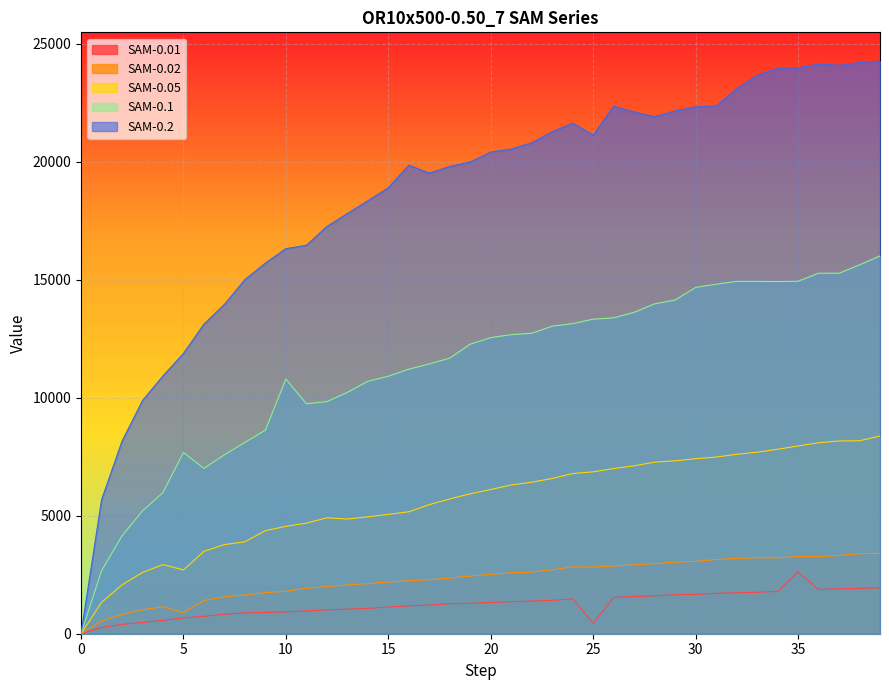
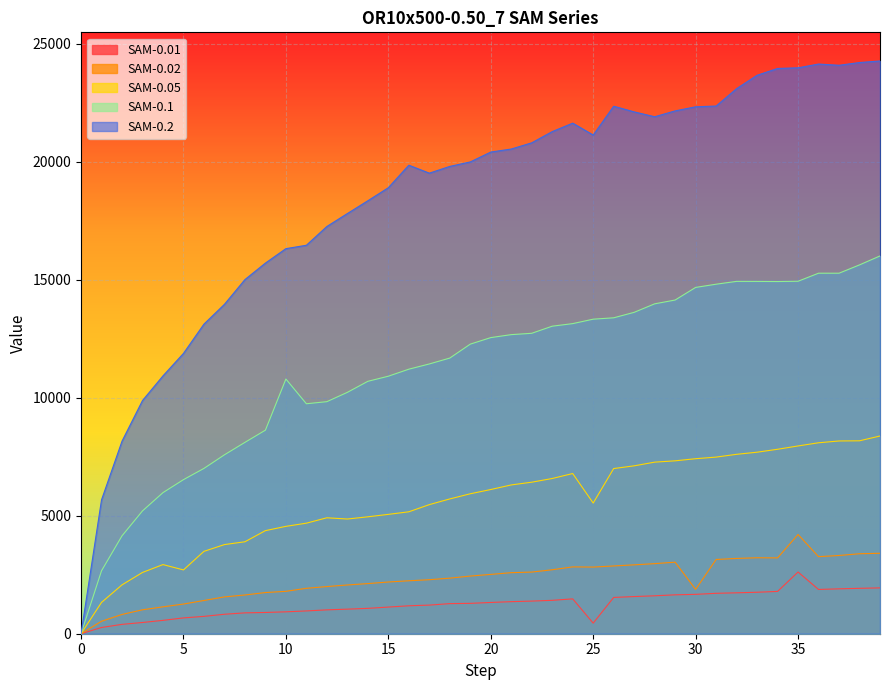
  {
    "SAM-0.01": {
      "5": 700,
      "10": 900,
      "15": 1100,
      "20": 1300,
      "25": 400,
      "30": 1700,
      "35": 2600
    },
    "SAM-0.02": {
-     "5": 900,
+     "5": 1300,
      "10": 1800,
      "15": 2200,
      "20": 2500,
      "25": 2800,
-     "30": 3100,
-     "35": 3300
+     "30": 1900,
+     "35": 4200
    },
    "SAM-0.05": {
      "5": 2700,
      "10": 4600,
      "15": 5100,
      "20": 6100,
-     "25": 6900,
+     "25": 5500,
      "30": 7400,
      "35": 8000
    },
    "SAM-0.1": {
-     "5": 7700,
+     "5": 6500,
      "10": 10800,
      "15": 10900,
      "20": 12500,
      "25": 13300,
      "30": 14700,
      "35": 14900
    },
    "SAM-0.2": {
      "5": 11900,
      "10": 16300,
      "15": 18900,
      "20": 20400,
      "25": 21100,
      "30": 22300,
      "35": 24000
    }
  }
